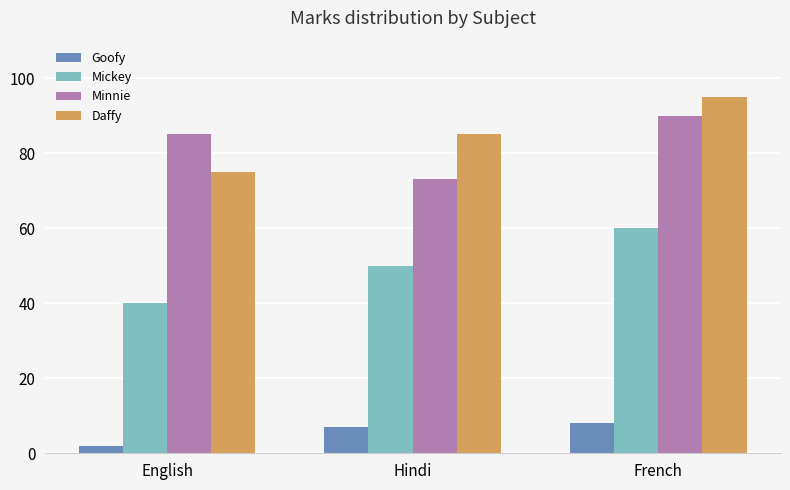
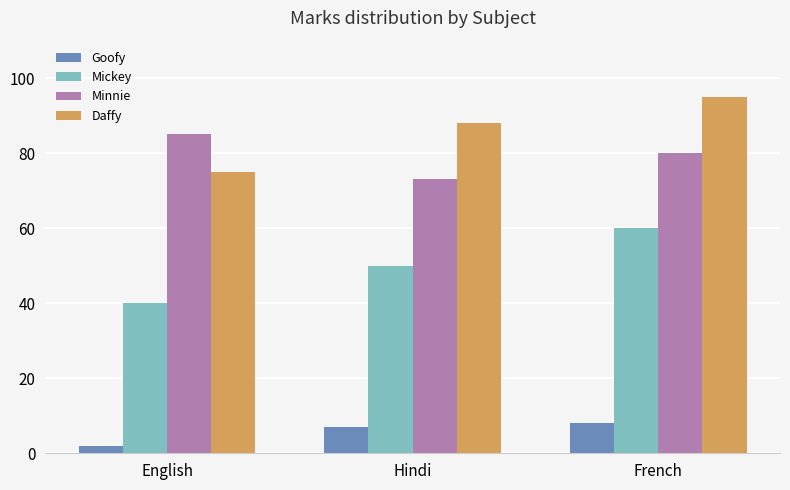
  {
    "Minnie": {
      "English": 85,
      "Hindi": 73,
-     "French": 90
+     "French": 80
    },
    "Daffy": {
      "English": 75,
-     "Hindi": 85,
+     "Hindi": 88,
      "French": 95
    }
  }
